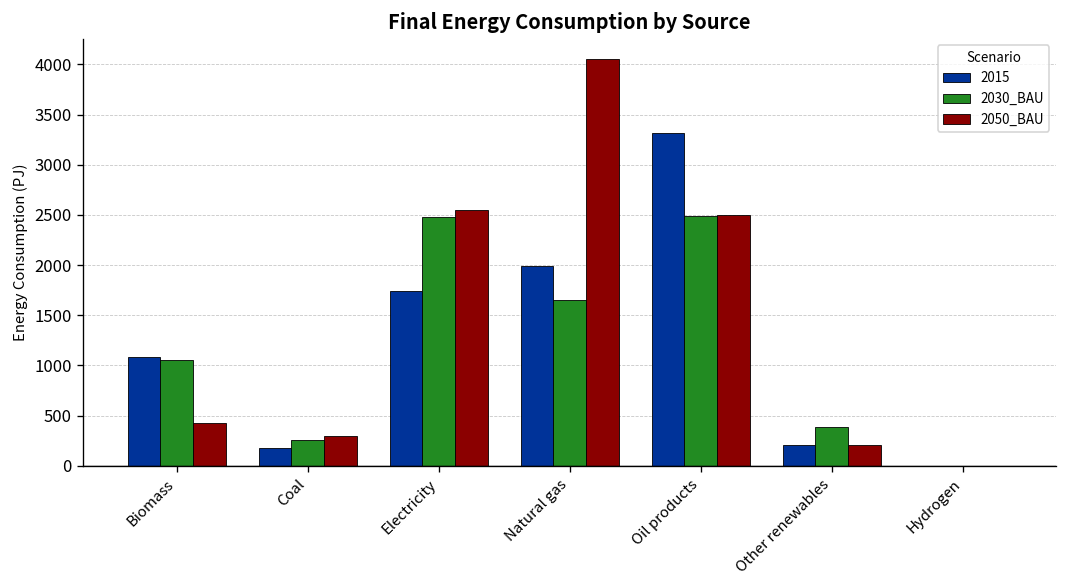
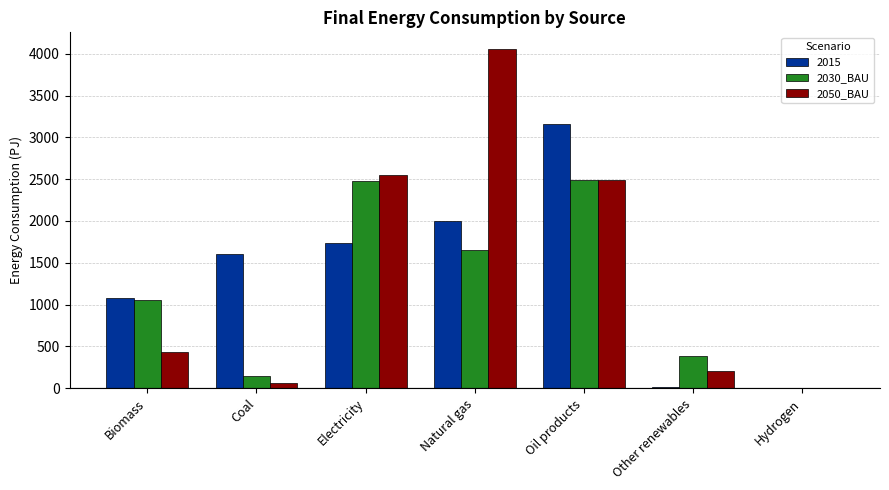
  {
    "2015": {
      "Biomass": 1100,
-     "Coal": 200,
+     "Coal": 1600,
      "Electricity": 1700,
      "Natural gas": 2000,
-     "Oil products": 3300,
-     "Other renewables": 200,
+     "Oil products": 3200,
+     "Other renewables": 0,
      "Hydrogen": 0
    },
    "2030_BAU": {
      "Biomass": 1100,
-     "Coal": 300,
+     "Coal": 100,
      "Electricity": 2500,
      "Natural gas": 1700,
      "Oil products": 2500,
      "Other renewables": 400,
      "Hydrogen": 0
    },
    "2050_BAU": {
      "Biomass": 400,
-     "Coal": 300,
+     "Coal": 100,
      "Electricity": 2600,
      "Natural gas": 4100,
      "Oil products": 2500,
      "Other renewables": 200,
      "Hydrogen": 0
    }
  }
